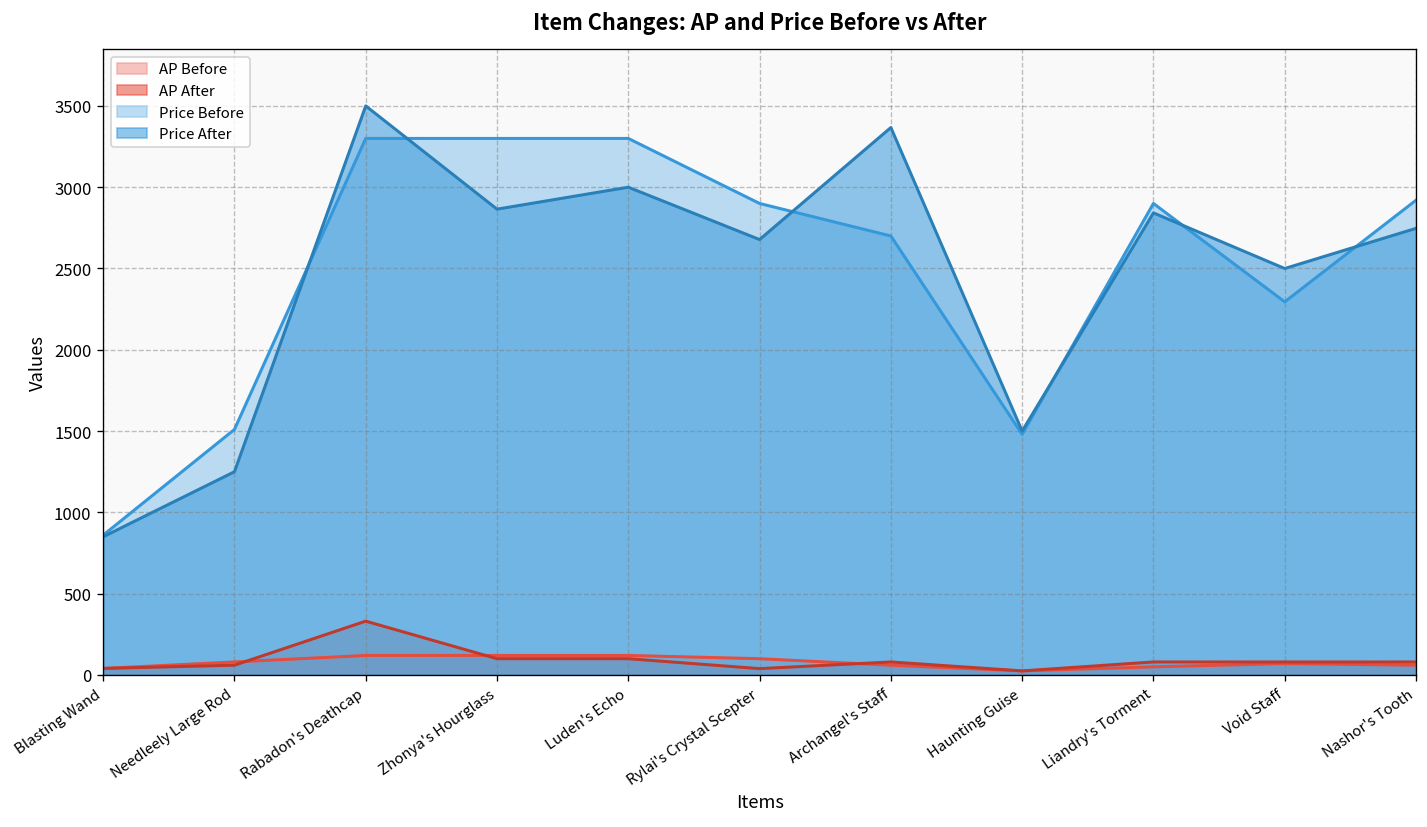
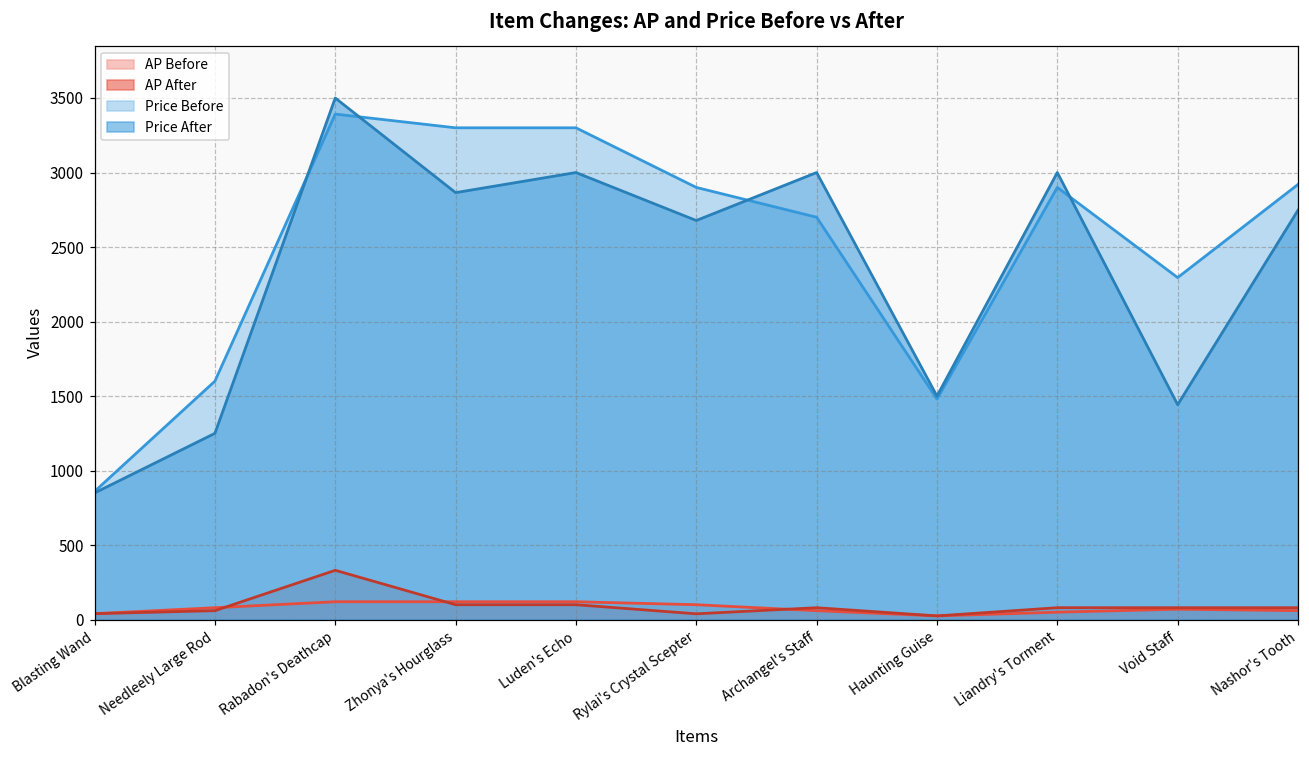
  {
    "AP Before": {
      "Needleely Large Rod": 80,
      "Rabadon's Deathcap": 120,
      "Zhonya's Hourglass": 120,
      "Luden's Echo": 120,
      "Rylai's Crystal Scepter": 100,
      "Archangel's Staff": 60,
      "Liandry's Torment": 50,
      "Nashor's Tooth": 60
    },
    "AP After": {
      "Needleely Large Rod": 60,
      "Rabadon's Deathcap": 330,
      "Zhonya's Hourglass": 100,
      "Luden's Echo": 100,
      "Rylai's Crystal Scepter": 40,
      "Archangel's Staff": 80,
      "Liandry's Torment": 80,
      "Nashor's Tooth": 80
    },
    "Price Before": {
-     "Needleely Large Rod": 1510,
-     "Rabadon's Deathcap": 3300,
+     "Needleely Large Rod": 1600,
+     "Rabadon's Deathcap": 3390,
      "Zhonya's Hourglass": 3300,
      "Luden's Echo": 3300,
      "Rylai's Crystal Scepter": 2900,
      "Archangel's Staff": 2700,
      "Haunting Guise": 1480,
      "Liandry's Torment": 2900,
      "Void Staff": 2300,
      "Nashor's Tooth": 2920
    },
    "Price After": {
      "Needleely Large Rod": 1250,
      "Rabadon's Deathcap": 3500,
      "Zhonya's Hourglass": 2870,
      "Luden's Echo": 3000,
      "Rylai's Crystal Scepter": 2680,
-     "Archangel's Staff": 3370,
+     "Archangel's Staff": 3000,
      "Haunting Guise": 1500,
-     "Liandry's Torment": 2840,
-     "Void Staff": 2500,
+     "Liandry's Torment": 3000,
+     "Void Staff": 1440,
      "Nashor's Tooth": 2750
    }
  }
